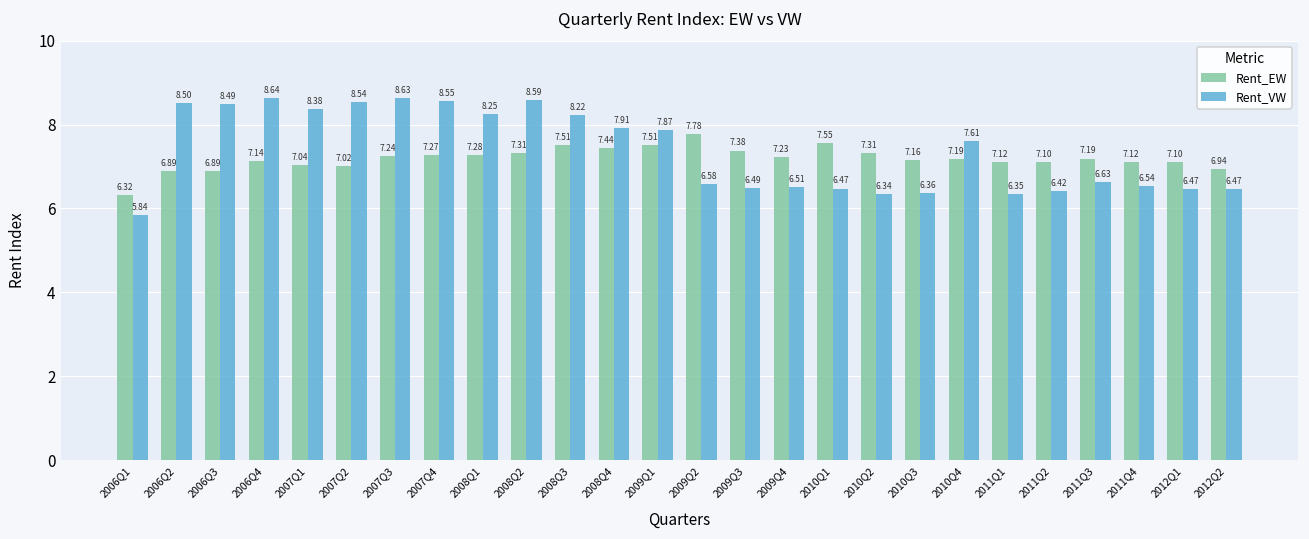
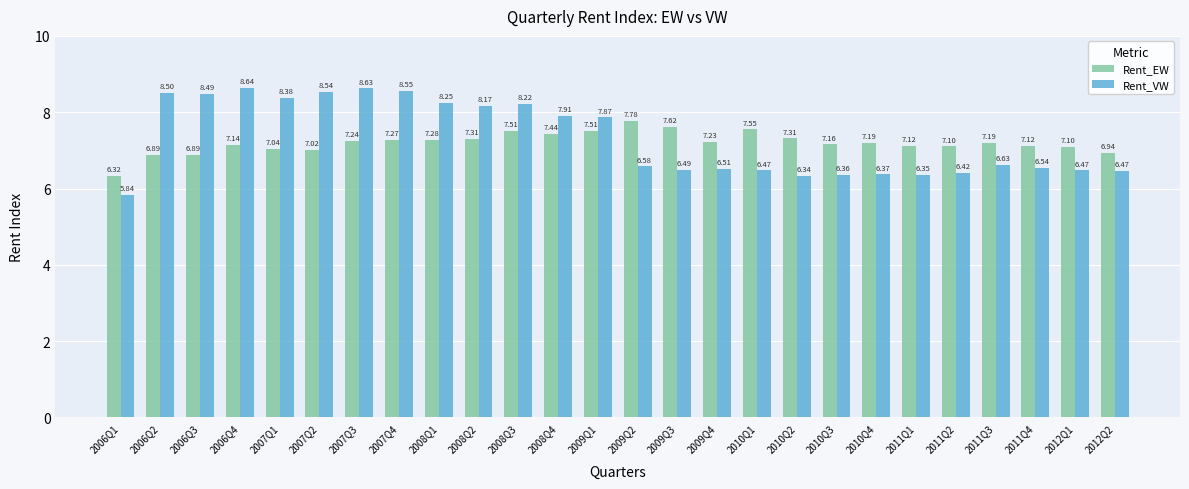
  {
    "Rent_EW": {
      "2006Q1": 6.32,
      "2006Q2": 6.89,
      "2006Q3": 6.89,
      "2006Q4": 7.14,
      "2007Q1": 7.04,
      "2007Q2": 7.02,
      "2007Q3": 7.24,
      "2007Q4": 7.27,
      "2008Q1": 7.28,
      "2008Q2": 7.31,
      "2008Q3": 7.51,
      "2008Q4": 7.44,
      "2009Q1": 7.51,
      "2009Q2": 7.78,
-     "2009Q3": 7.38,
+     "2009Q3": 7.62,
      "2009Q4": 7.23,
      "2010Q1": 7.55,
      "2010Q2": 7.31,
      "2010Q3": 7.16,
      "2010Q4": 7.19,
      "2011Q1": 7.12,
      "2011Q2": 7.10,
      "2011Q3": 7.19,
      "2011Q4": 7.12,
      "2012Q1": 7.10,
      "2012Q2": 6.94
    },
    "Rent_VW": {
      "2006Q1": 5.84,
      "2006Q2": 8.50,
      "2006Q3": 8.49,
      "2006Q4": 8.64,
      "2007Q1": 8.38,
      "2007Q2": 8.54,
      "2007Q3": 8.63,
      "2007Q4": 8.55,
      "2008Q1": 8.25,
-     "2008Q2": 8.59,
+     "2008Q2": 8.17,
      "2008Q3": 8.22,
      "2008Q4": 7.91,
      "2009Q1": 7.87,
      "2009Q2": 6.58,
      "2009Q3": 6.49,
      "2009Q4": 6.51,
      "2010Q1": 6.47,
      "2010Q2": 6.34,
      "2010Q3": 6.36,
-     "2010Q4": 7.61,
+     "2010Q4": 6.37,
      "2011Q1": 6.35,
      "2011Q2": 6.42,
      "2011Q3": 6.63,
      "2011Q4": 6.54,
      "2012Q1": 6.47,
      "2012Q2": 6.47
    }
  }
